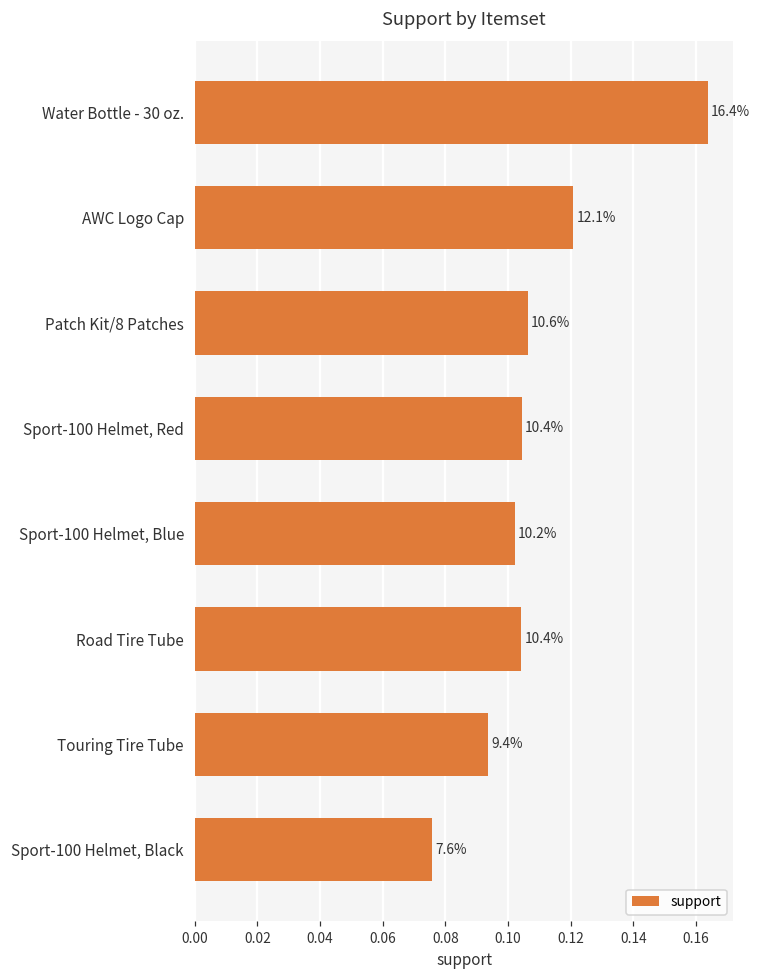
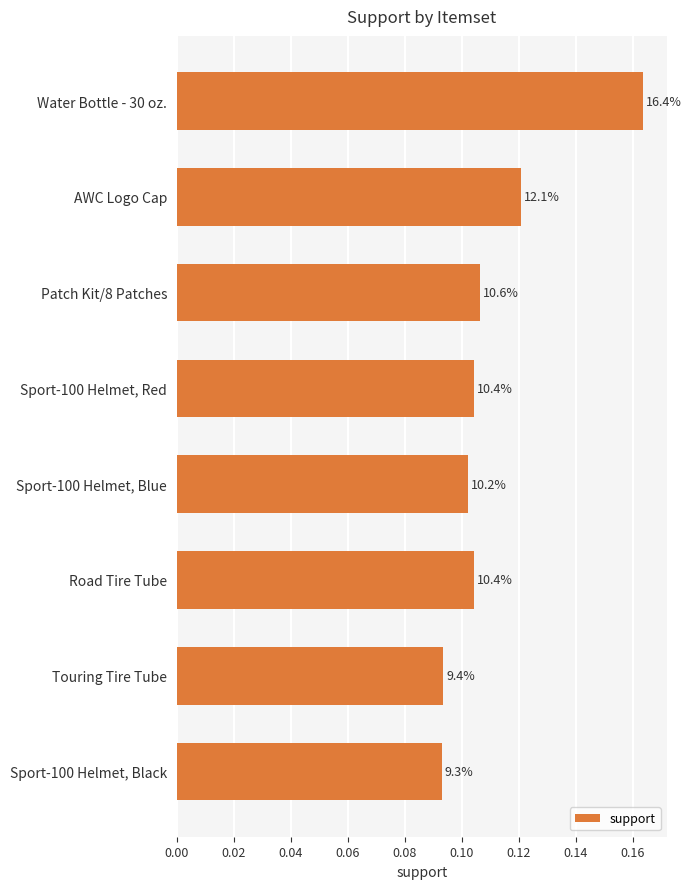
  {
    "Water Bottle - 30 oz.": "16.4%",
    "AWC Logo Cap": "12.1%",
    "Patch Kit/8 Patches": "10.6%",
    "Sport-100 Helmet, Red": "10.4%",
    "Sport-100 Helmet, Blue": "10.2%",
    "Road Tire Tube": "10.4%",
    "Touring Tire Tube": "9.4%",
-   "Sport-100 Helmet, Black": "7.6%"
+   "Sport-100 Helmet, Black": "9.3%"
  }
